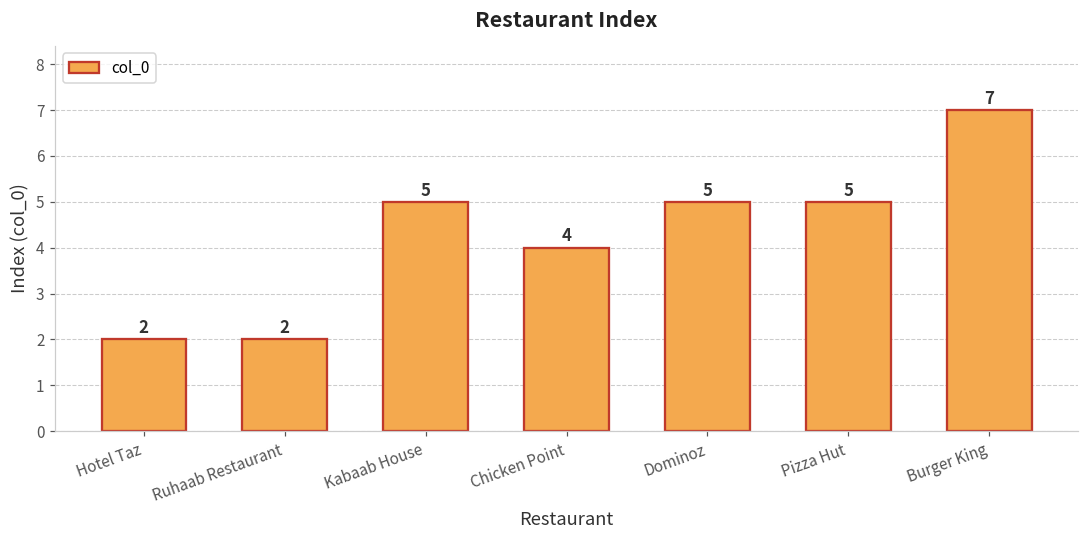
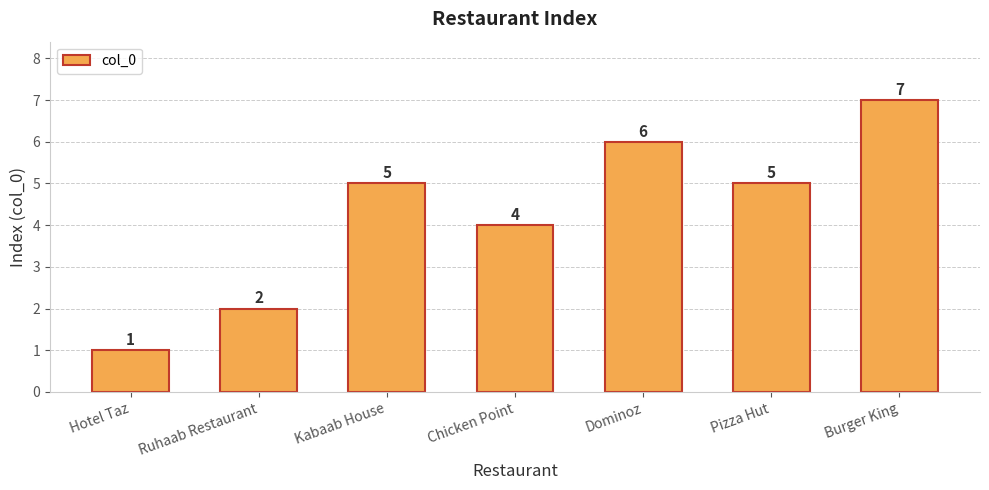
  {
-   "Hotel Taz": 2,
+   "Hotel Taz": 1,
    "Ruhaab Restaurant": 2,
    "Kabaab House": 5,
    "Chicken Point": 4,
-   "Dominoz": 5,
+   "Dominoz": 6,
    "Pizza Hut": 5,
    "Burger King": 7
  }
